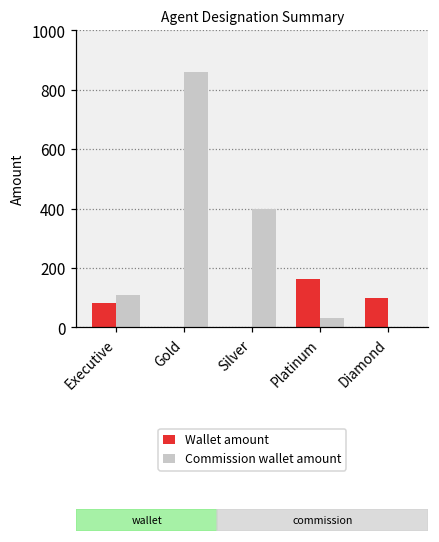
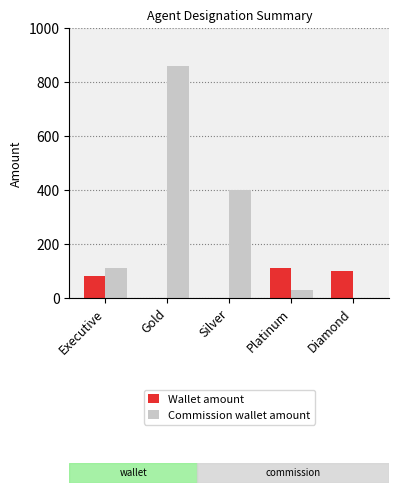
  {
    "Wallet amount": {
      "Executive": 80,
      "Gold": 0,
      "Silver": 0,
-     "Platinum": 160,
+     "Platinum": 110,
      "Diamond": 100
    },
    "Commission wallet amount": {
      "Executive": 110,
      "Gold": 860,
      "Silver": 400,
      "Platinum": 30,
      "Diamond": 0
    }
  }
